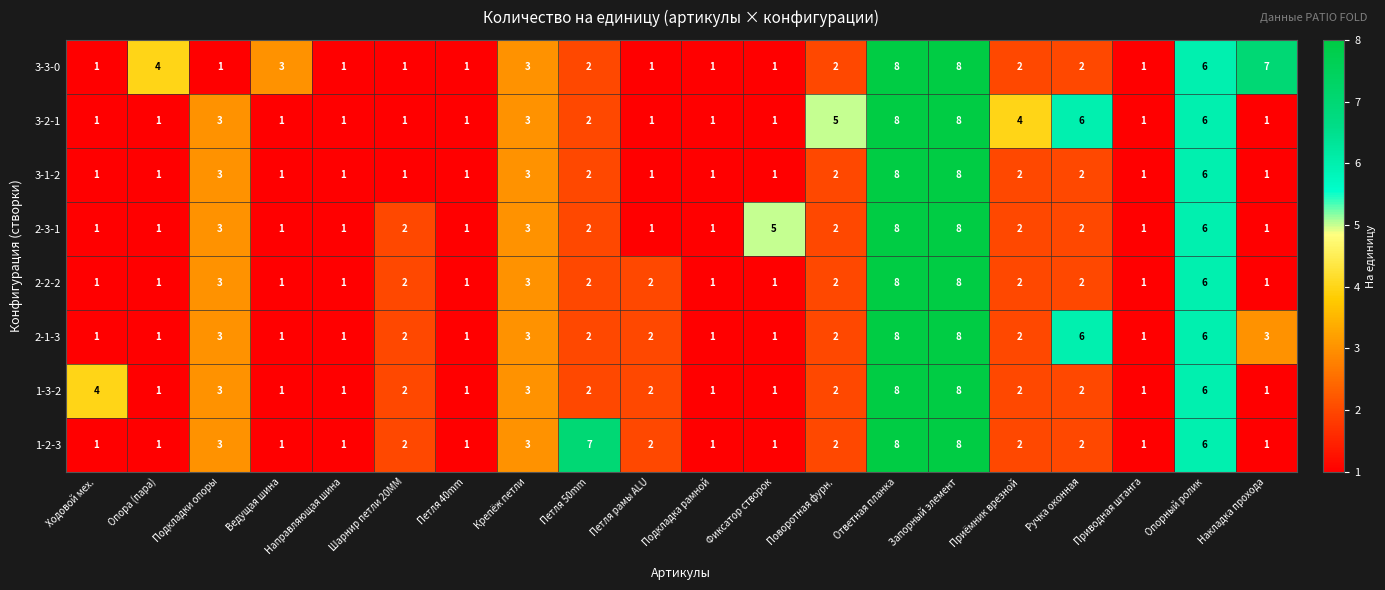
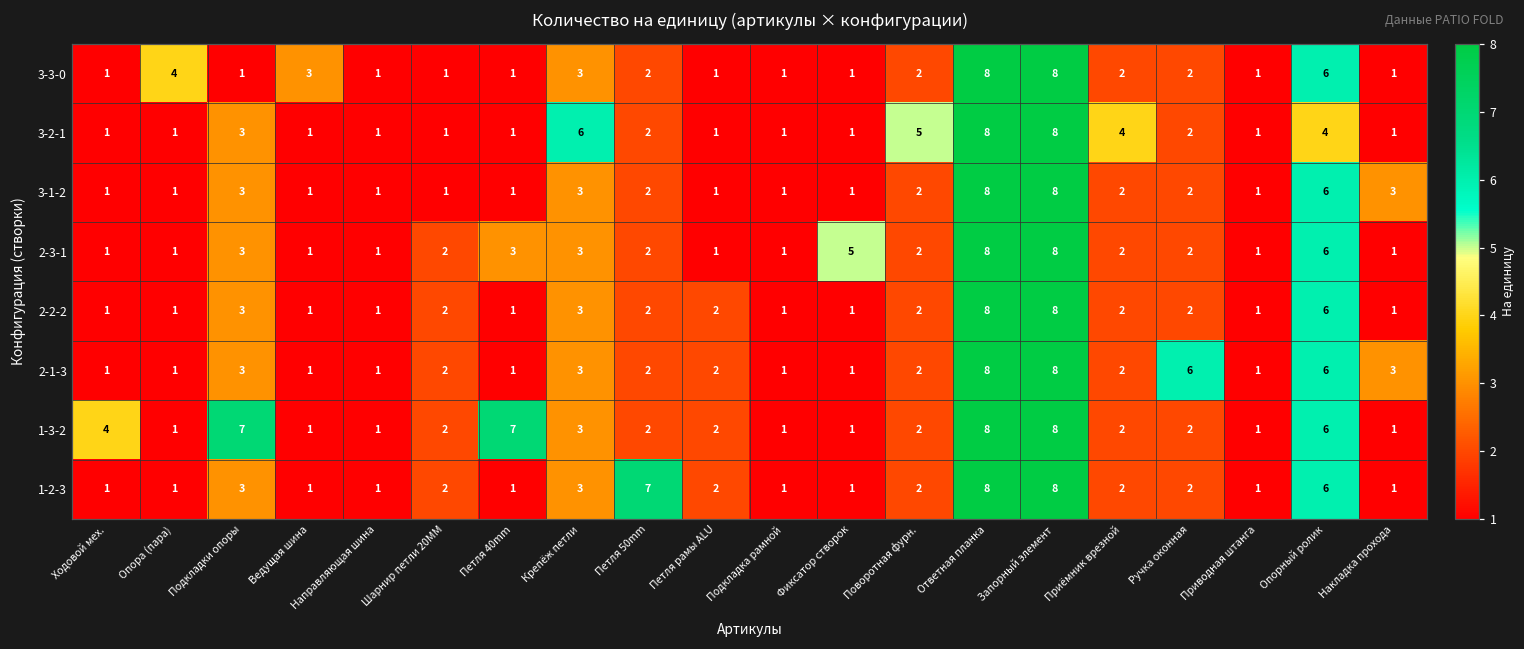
  {
    "3-3-0": {
      "Ходовой мех.": 1,
      "Опора (пара)": 4,
      "Подкладки опоры": 1,
      "Ведущая шина": 3,
      "Направляющая шина": 1,
      "Шарнир петли 20MM": 1,
      "Петля 40mm": 1,
      "Крепёж петли": 3,
      "Петля 50mm": 2,
      "Петля рамы ALU": 1,
      "Подкладка рамной": 1,
      "Фиксатор створок": 1,
      "Поворотная фурн.": 2,
      "Ответная планка": 8,
      "Запорный элемент": 8,
      "Приёмник врезной": 2,
      "Ручка оконная": 2,
      "Приводная штанга": 1,
      "Опорный ролик": 6,
-     "Накладка прохода": 7
+     "Накладка прохода": 1
    },
    "3-2-1": {
      "Ходовой мех.": 1,
      "Опора (пара)": 1,
      "Подкладки опоры": 3,
      "Ведущая шина": 1,
      "Направляющая шина": 1,
      "Шарнир петли 20MM": 1,
      "Петля 40mm": 1,
-     "Крепёж петли": 3,
+     "Крепёж петли": 6,
      "Петля 50mm": 2,
      "Петля рамы ALU": 1,
      "Подкладка рамной": 1,
      "Фиксатор створок": 1,
      "Поворотная фурн.": 5,
      "Ответная планка": 8,
      "Запорный элемент": 8,
      "Приёмник врезной": 4,
-     "Ручка оконная": 6,
+     "Ручка оконная": 2,
      "Приводная штанга": 1,
-     "Опорный ролик": 6,
+     "Опорный ролик": 4,
      "Накладка прохода": 1
    },
    "3-1-2": {
      "Ходовой мех.": 1,
      "Опора (пара)": 1,
      "Подкладки опоры": 3,
      "Ведущая шина": 1,
      "Направляющая шина": 1,
      "Шарнир петли 20MM": 1,
      "Петля 40mm": 1,
      "Крепёж петли": 3,
      "Петля 50mm": 2,
      "Петля рамы ALU": 1,
      "Подкладка рамной": 1,
      "Фиксатор створок": 1,
      "Поворотная фурн.": 2,
      "Ответная планка": 8,
      "Запорный элемент": 8,
      "Приёмник врезной": 2,
      "Ручка оконная": 2,
      "Приводная штанга": 1,
      "Опорный ролик": 6,
-     "Накладка прохода": 1
+     "Накладка прохода": 3
    },
    "2-3-1": {
      "Ходовой мех.": 1,
      "Опора (пара)": 1,
      "Подкладки опоры": 3,
      "Ведущая шина": 1,
      "Направляющая шина": 1,
      "Шарнир петли 20MM": 2,
-     "Петля 40mm": 1,
+     "Петля 40mm": 3,
      "Крепёж петли": 3,
      "Петля 50mm": 2,
      "Петля рамы ALU": 1,
      "Подкладка рамной": 1,
      "Фиксатор створок": 5,
      "Поворотная фурн.": 2,
      "Ответная планка": 8,
      "Запорный элемент": 8,
      "Приёмник врезной": 2,
      "Ручка оконная": 2,
      "Приводная штанга": 1,
      "Опорный ролик": 6,
      "Накладка прохода": 1
    },
    "2-2-2": {
      "Ходовой мех.": 1,
      "Опора (пара)": 1,
      "Подкладки опоры": 3,
      "Ведущая шина": 1,
      "Направляющая шина": 1,
      "Шарнир петли 20MM": 2,
      "Петля 40mm": 1,
      "Крепёж петли": 3,
      "Петля 50mm": 2,
      "Петля рамы ALU": 2,
      "Подкладка рамной": 1,
      "Фиксатор створок": 1,
      "Поворотная фурн.": 2,
      "Ответная планка": 8,
      "Запорный элемент": 8,
      "Приёмник врезной": 2,
      "Ручка оконная": 2,
      "Приводная штанга": 1,
      "Опорный ролик": 6,
      "Накладка прохода": 1
    },
    "2-1-3": {
      "Ходовой мех.": 1,
      "Опора (пара)": 1,
      "Подкладки опоры": 3,
      "Ведущая шина": 1,
      "Направляющая шина": 1,
      "Шарнир петли 20MM": 2,
      "Петля 40mm": 1,
      "Крепёж петли": 3,
      "Петля 50mm": 2,
      "Петля рамы ALU": 2,
      "Подкладка рамной": 1,
      "Фиксатор створок": 1,
      "Поворотная фурн.": 2,
      "Ответная планка": 8,
      "Запорный элемент": 8,
      "Приёмник врезной": 2,
      "Ручка оконная": 6,
      "Приводная штанга": 1,
      "Опорный ролик": 6,
      "Накладка прохода": 3
    },
    "1-3-2": {
      "Ходовой мех.": 4,
      "Опора (пара)": 1,
-     "Подкладки опоры": 3,
+     "Подкладки опоры": 7,
      "Ведущая шина": 1,
      "Направляющая шина": 1,
      "Шарнир петли 20MM": 2,
-     "Петля 40mm": 1,
+     "Петля 40mm": 7,
      "Крепёж петли": 3,
      "Петля 50mm": 2,
      "Петля рамы ALU": 2,
      "Подкладка рамной": 1,
      "Фиксатор створок": 1,
      "Поворотная фурн.": 2,
      "Ответная планка": 8,
      "Запорный элемент": 8,
      "Приёмник врезной": 2,
      "Ручка оконная": 2,
      "Приводная штанга": 1,
      "Опорный ролик": 6,
      "Накладка прохода": 1
    },
    "1-2-3": {
      "Ходовой мех.": 1,
      "Опора (пара)": 1,
      "Подкладки опоры": 3,
      "Ведущая шина": 1,
      "Направляющая шина": 1,
      "Шарнир петли 20MM": 2,
      "Петля 40mm": 1,
      "Крепёж петли": 3,
      "Петля 50mm": 7,
      "Петля рамы ALU": 2,
      "Подкладка рамной": 1,
      "Фиксатор створок": 1,
      "Поворотная фурн.": 2,
      "Ответная планка": 8,
      "Запорный элемент": 8,
      "Приёмник врезной": 2,
      "Ручка оконная": 2,
      "Приводная штанга": 1,
      "Опорный ролик": 6,
      "Накладка прохода": 1
    }
  }
